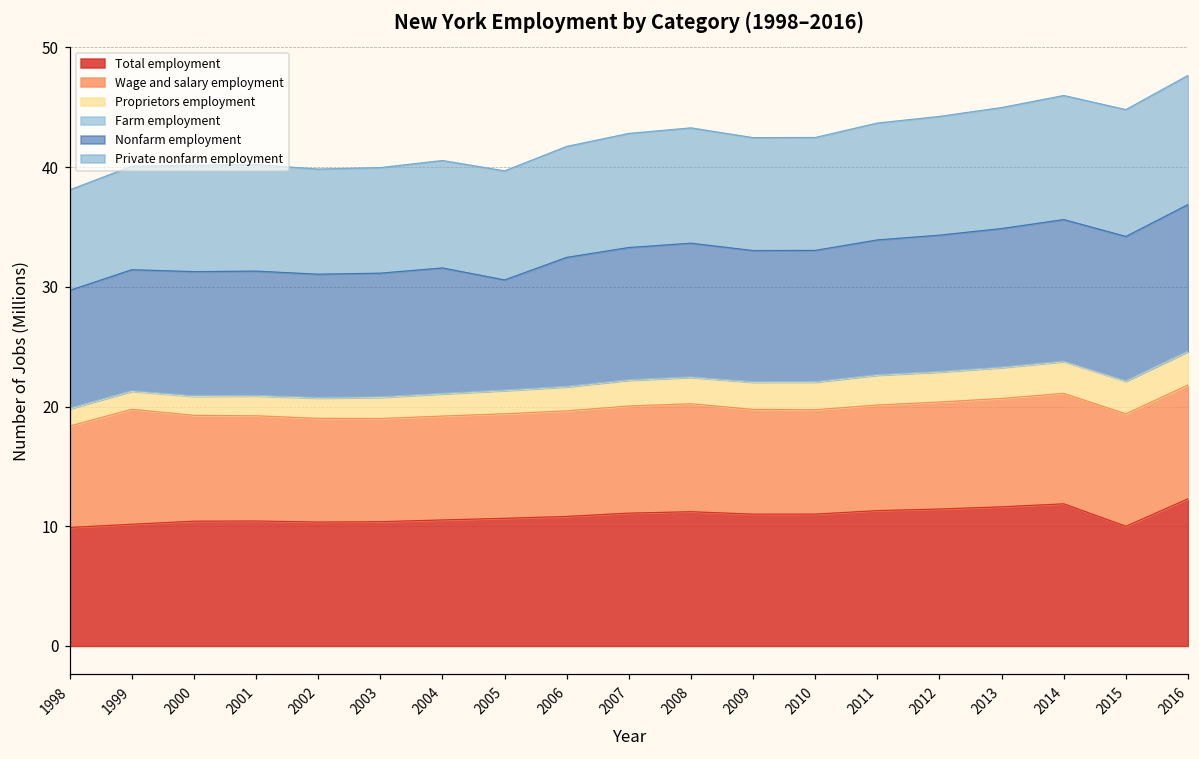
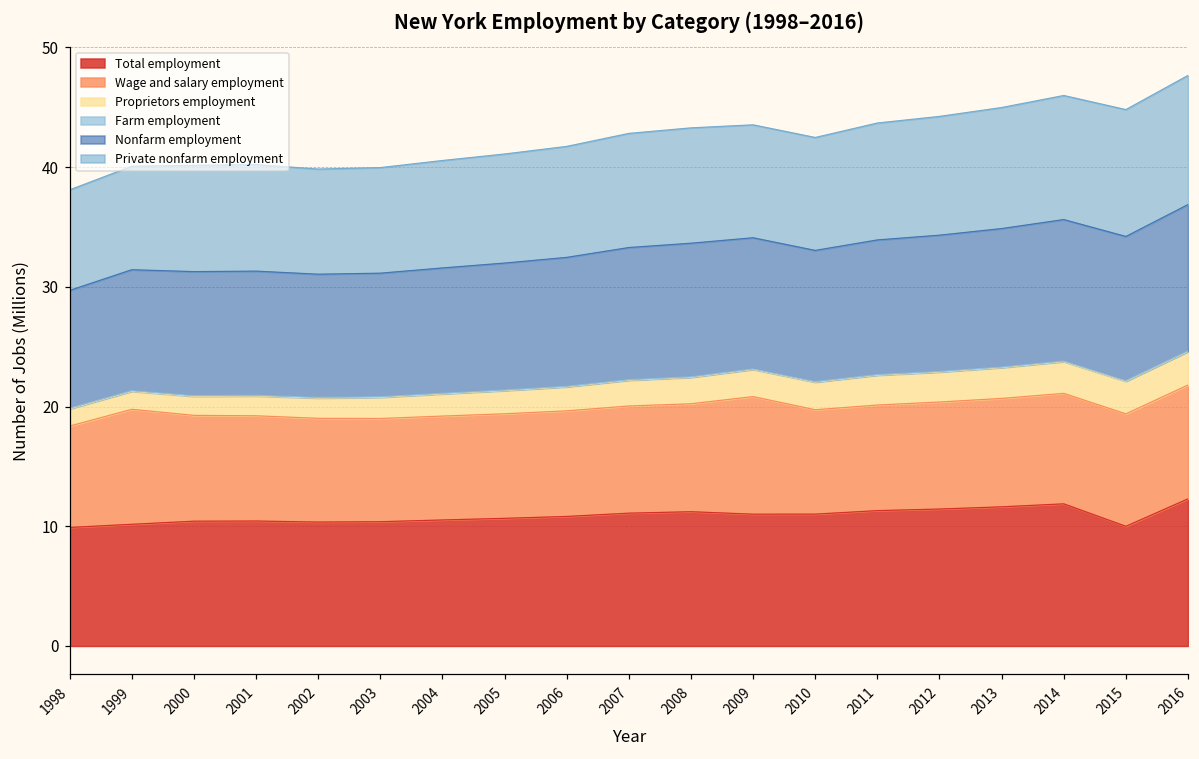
  {
    "Total employment": {
      "1998": 9.9,
      "1999": 10.2,
      "2000": 10.4,
      "2001": 10.4,
      "2002": 10.4,
      "2003": 10.4,
      "2004": 10.5,
      "2005": 10.7,
      "2006": 10.8,
      "2007": 11.1,
      "2008": 11.2,
      "2009": 11.0,
      "2010": 11.0,
      "2011": 11.3,
      "2012": 11.4,
      "2013": 11.6,
      "2014": 11.9,
      "2015": 10.0,
      "2016": 12.3
    },
    "Wage and salary employment": {
      "1998": 8.5,
      "1999": 9.6,
      "2000": 8.8,
      "2001": 8.8,
      "2002": 8.7,
      "2003": 8.6,
      "2004": 8.7,
      "2005": 8.7,
      "2006": 8.8,
      "2007": 9.0,
      "2008": 9.0,
-     "2009": 8.8,
+     "2009": 9.8,
      "2010": 8.7,
      "2011": 8.8,
      "2012": 8.9,
      "2013": 9.1,
      "2014": 9.2,
      "2015": 9.4,
      "2016": 9.5
    },
    "Nonfarm employment": {
      "1998": 9.8,
      "1999": 10.1,
      "2000": 10.4,
      "2001": 10.4,
      "2002": 10.3,
      "2003": 10.3,
      "2004": 10.5,
-     "2005": 9.2,
+     "2005": 10.6,
      "2006": 10.8,
      "2007": 11.0,
      "2008": 11.2,
      "2009": 11.0,
      "2010": 11.0,
      "2011": 11.3,
      "2012": 11.4,
      "2013": 11.6,
      "2014": 11.8,
      "2015": 12.1,
      "2016": 12.2
    }
  }
